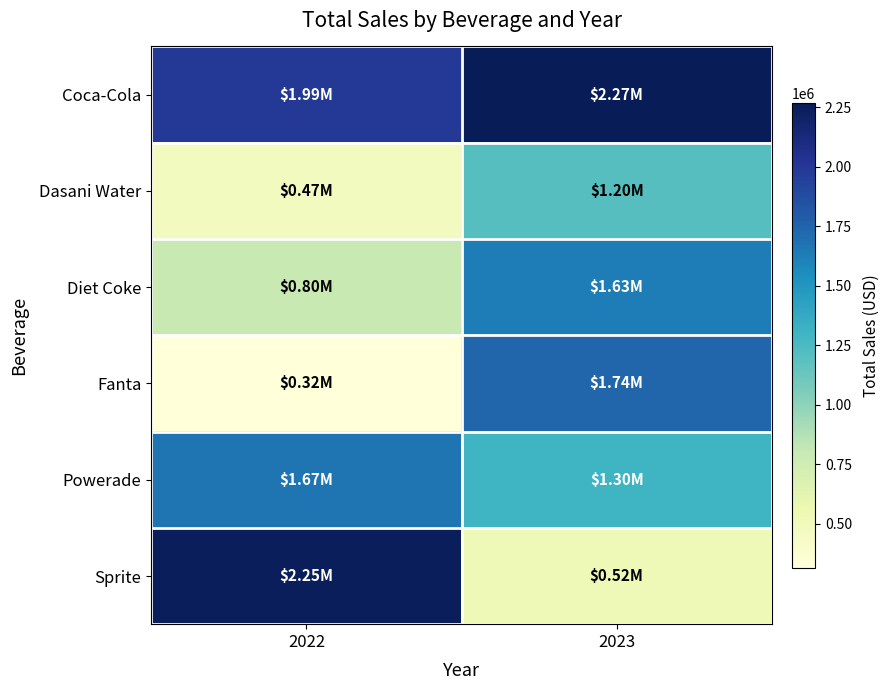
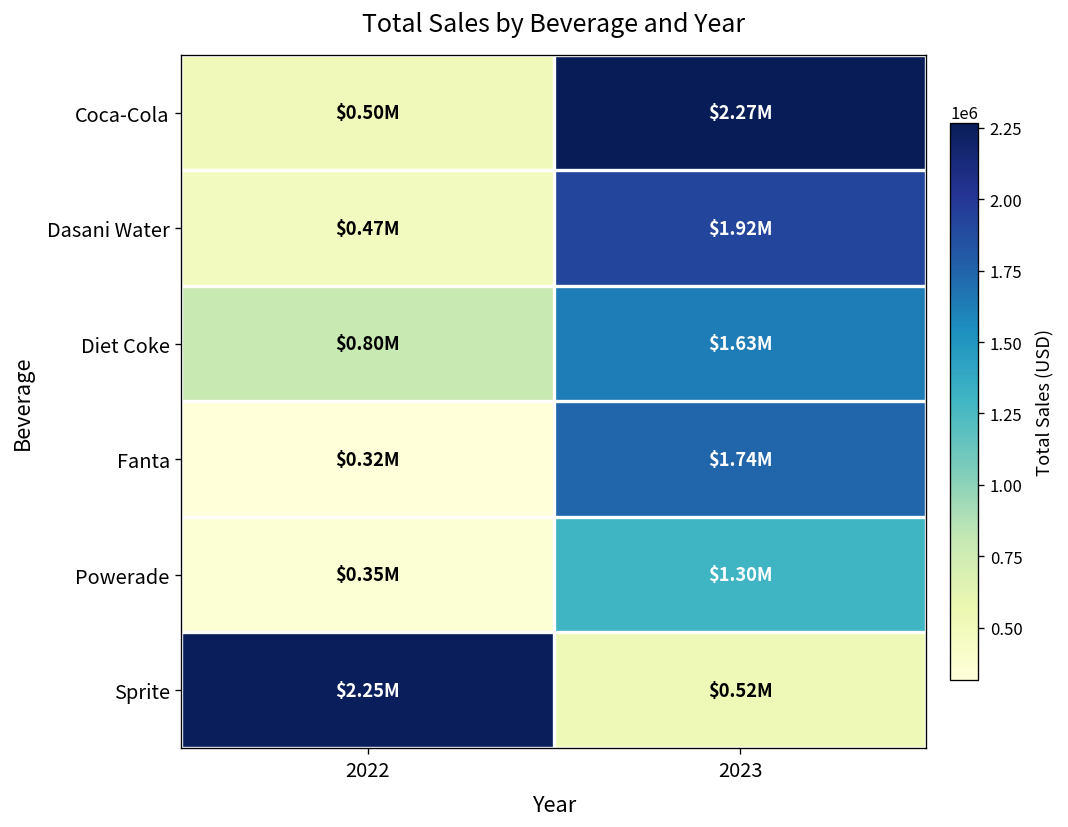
  {
    "Coca-Cola": {
-     "2022": "$1.99M",
+     "2022": "$0.50M",
      "2023": "$2.27M"
    },
    "Dasani Water": {
      "2022": "$0.47M",
-     "2023": "$1.20M"
+     "2023": "$1.92M"
    },
    "Diet Coke": {
      "2022": "$0.80M",
      "2023": "$1.63M"
    },
    "Fanta": {
      "2022": "$0.32M",
      "2023": "$1.74M"
    },
    "Powerade": {
-     "2022": "$1.67M",
+     "2022": "$0.35M",
      "2023": "$1.30M"
    },
    "Sprite": {
      "2022": "$2.25M",
      "2023": "$0.52M"
    }
  }
